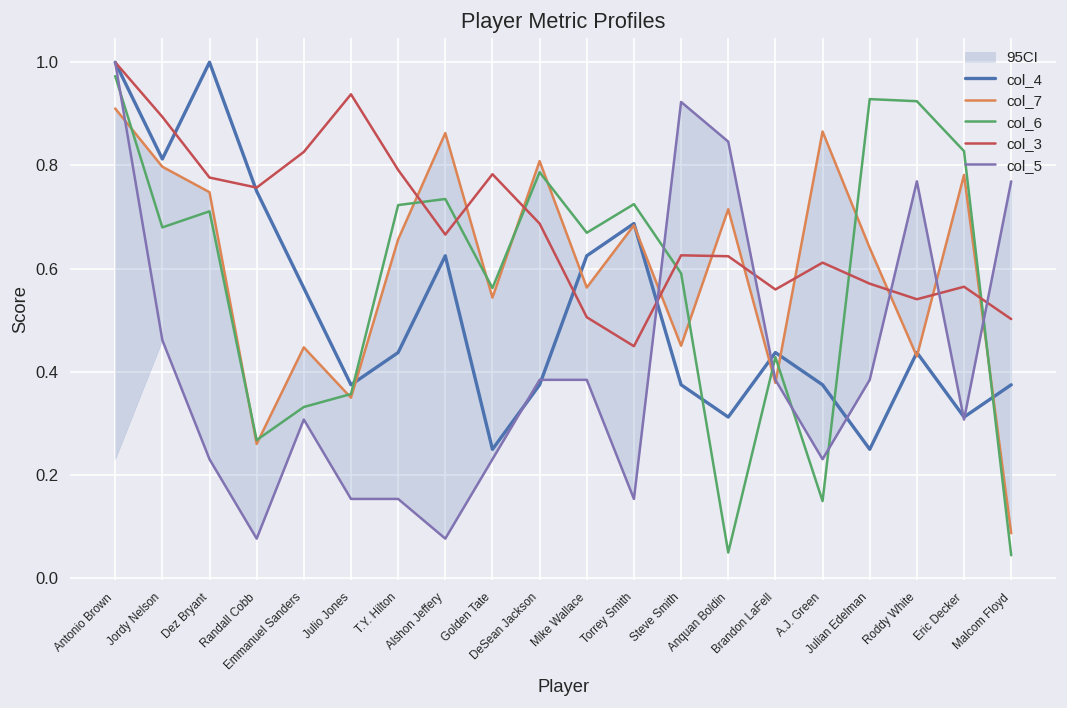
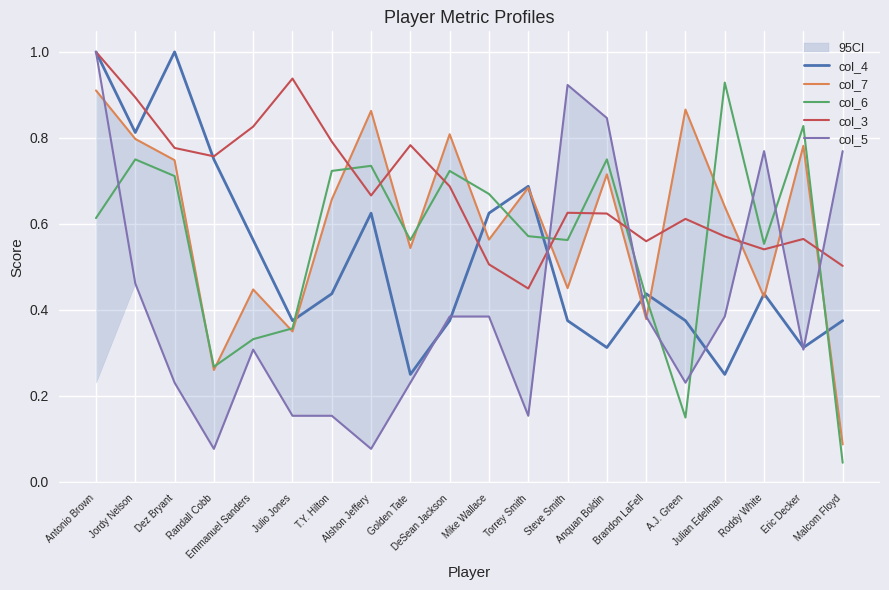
  {
    "col_6": {
-     "Antonio Brown": 0.97,
-     "Jordy Nelson": 0.68,
+     "Antonio Brown": 0.61,
+     "Jordy Nelson": 0.75,
      "Dez Bryant": 0.71,
      "Randall Cobb": 0.27,
      "Emmanuel Sanders": 0.33,
      "Julio Jones": 0.36,
      "T.Y. Hilton": 0.72,
      "Alshon Jeffery": 0.74,
      "Golden Tate": 0.56,
-     "DeSean Jackson": 0.79,
+     "DeSean Jackson": 0.72,
      "Mike Wallace": 0.67,
-     "Torrey Smith": 0.73,
-     "Steve Smith": 0.59,
-     "Anquan Boldin": 0.05,
+     "Torrey Smith": 0.57,
+     "Steve Smith": 0.56,
+     "Anquan Boldin": 0.75,
      "Brandon LaFell": 0.43,
      "A.J. Green": 0.15,
      "Julian Edelman": 0.93,
-     "Roddy White": 0.92,
+     "Roddy White": 0.55,
      "Eric Decker": 0.83,
      "Malcom Floyd": 0.04
    }
  }
